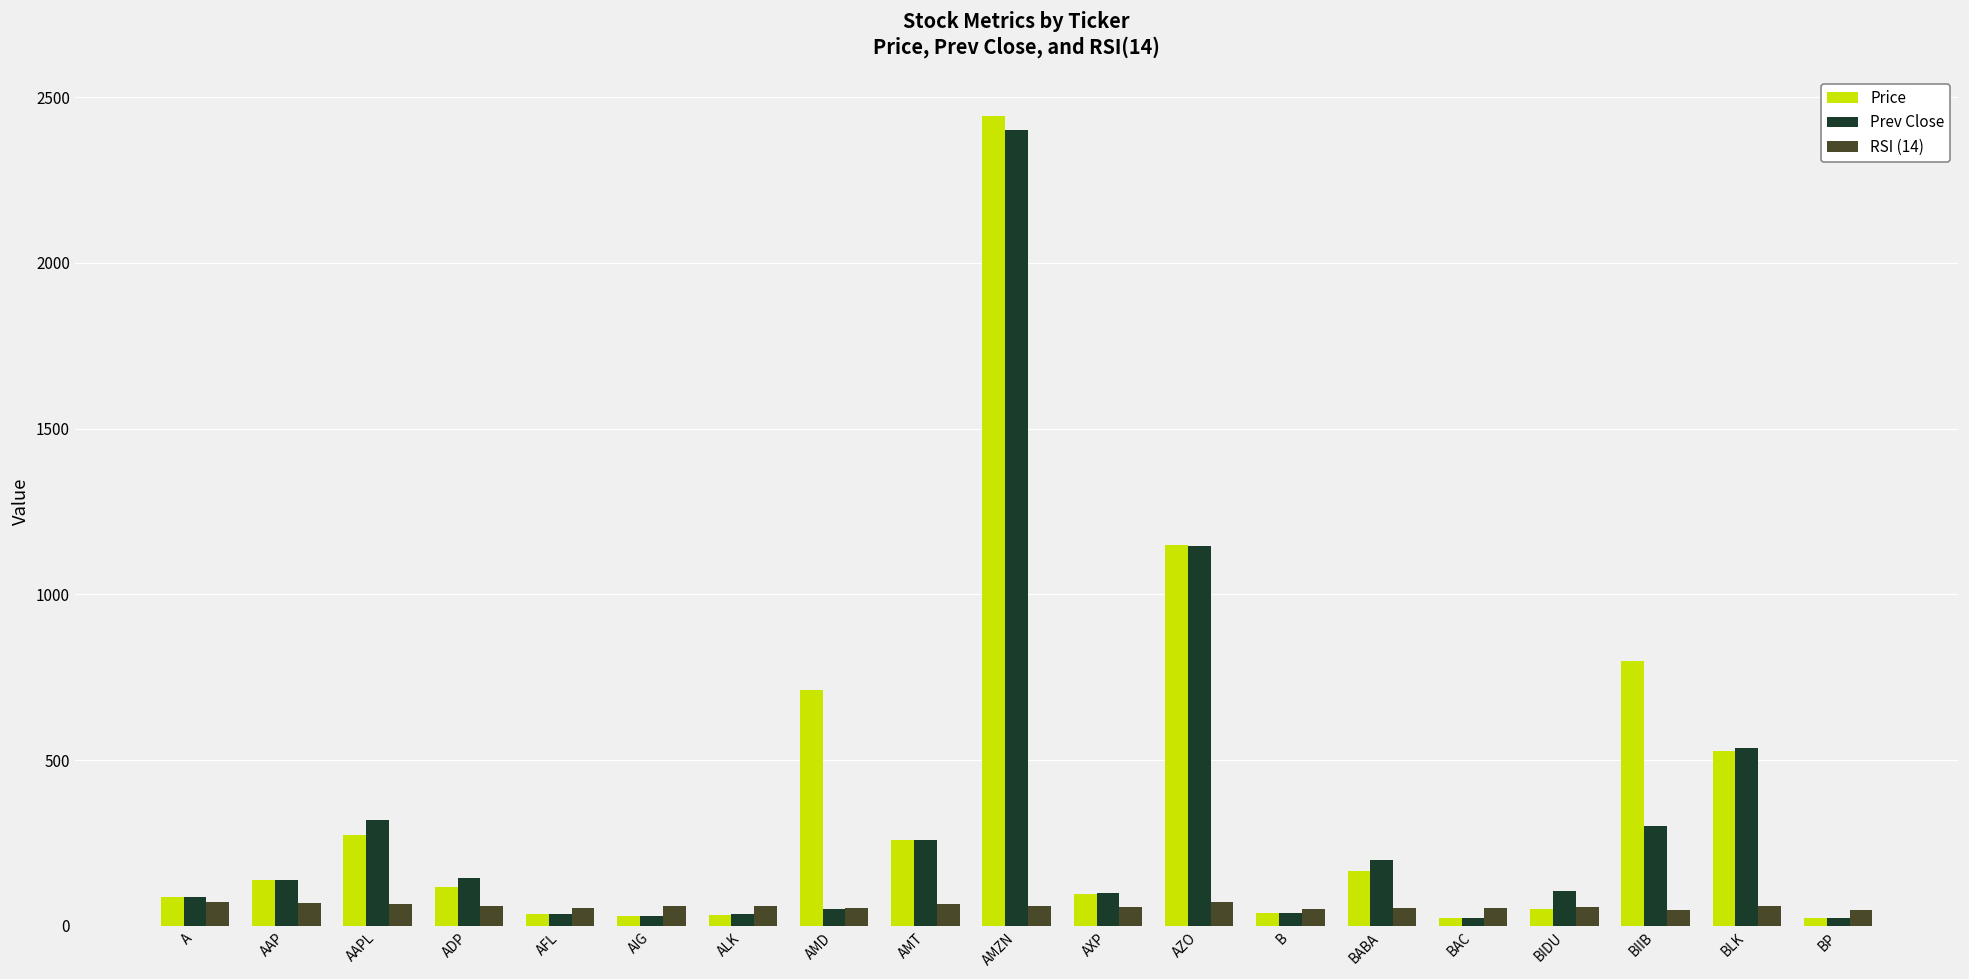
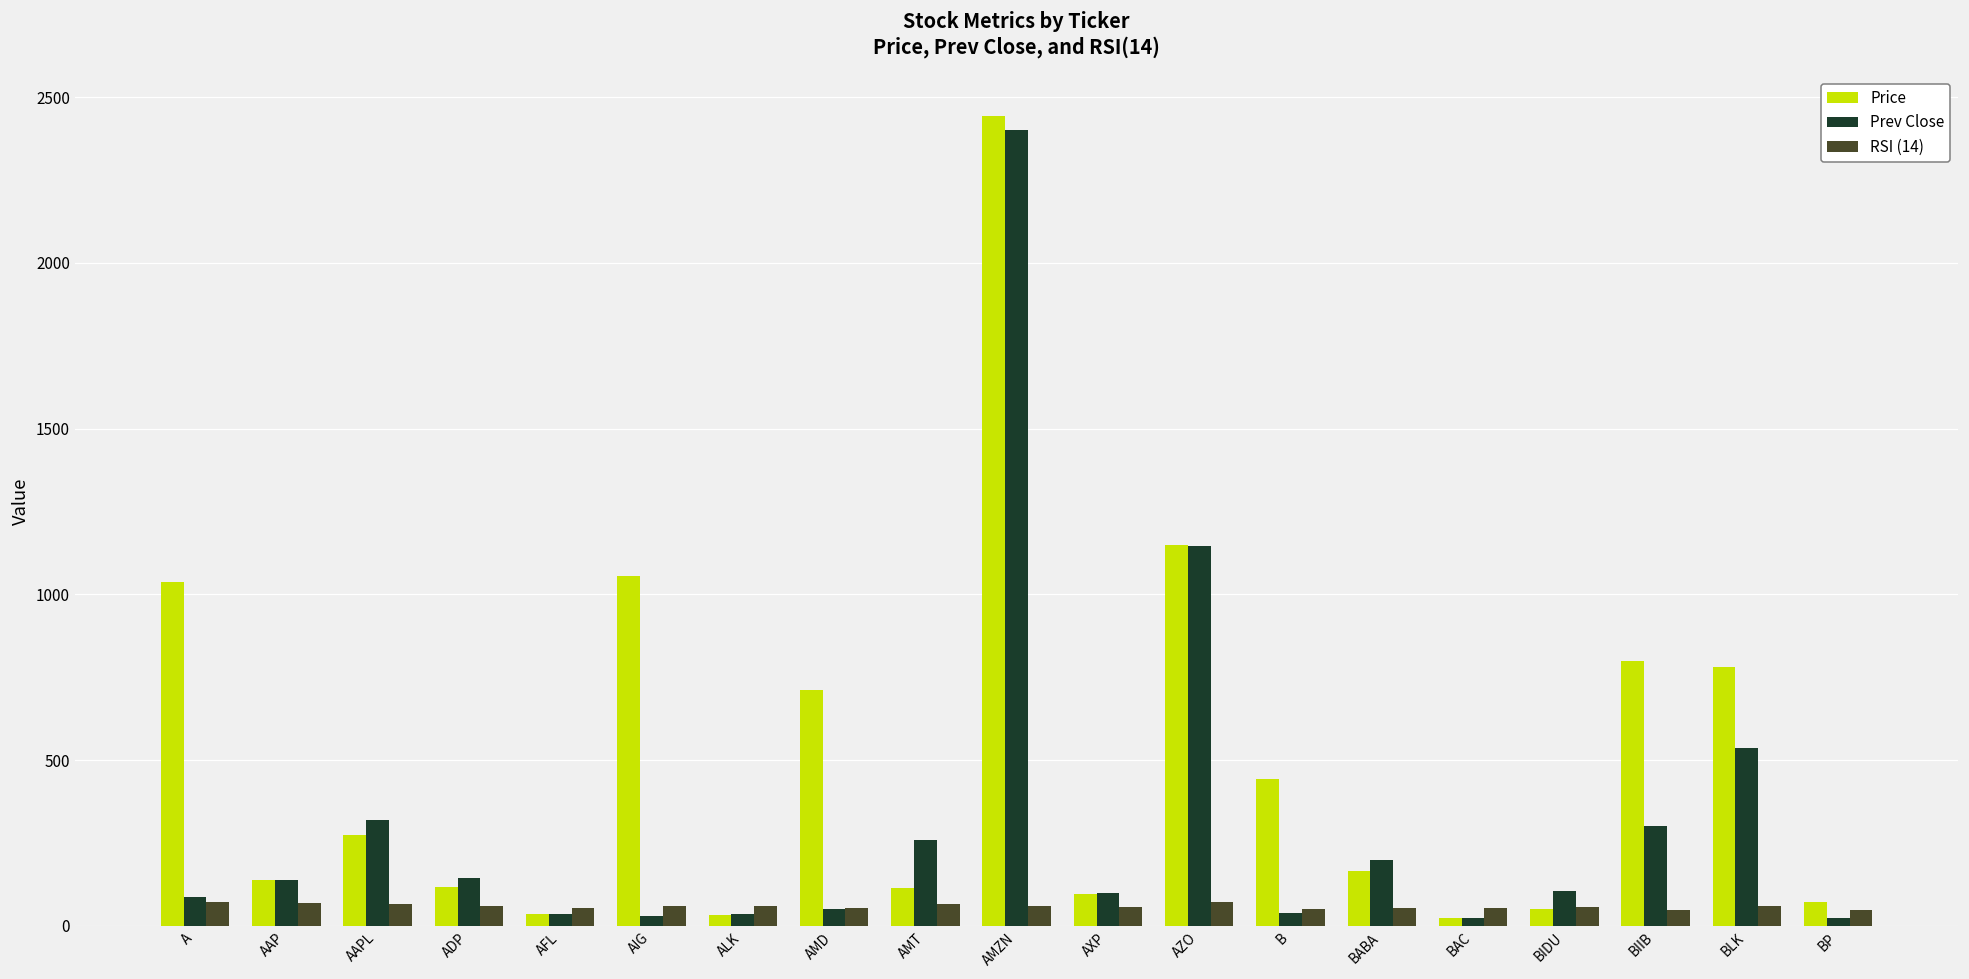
  {
    "Price": {
-     "A": 90,
+     "A": 1040,
      "AAP": 140,
      "AAPL": 280,
      "ADP": 120,
      "AFL": 40,
-     "AIG": 30,
+     "AIG": 1060,
      "ALK": 30,
      "AMD": 710,
-     "AMT": 260,
+     "AMT": 110,
      "AMZN": 2440,
      "AXP": 100,
      "AZO": 1150,
-     "B": 40,
+     "B": 440,
      "BABA": 170,
      "BAC": 20,
      "BIDU": 50,
      "BIIB": 800,
-     "BLK": 530,
-     "BP": 20
+     "BLK": 780,
+     "BP": 70
    }
  }
